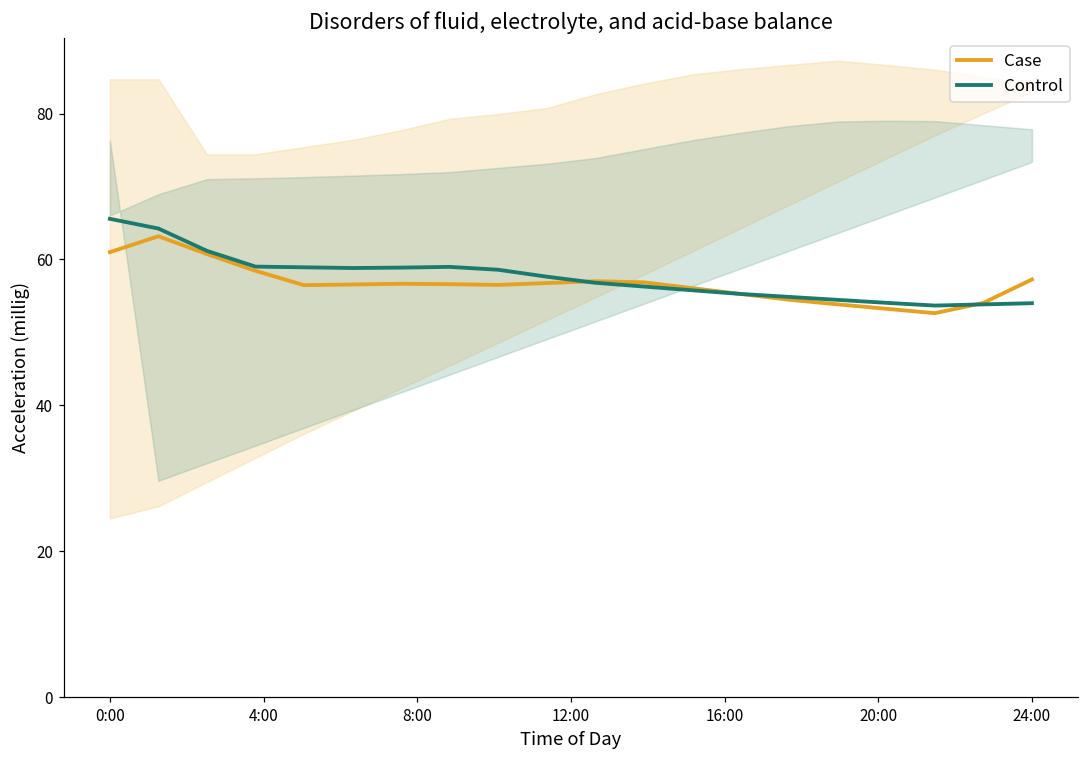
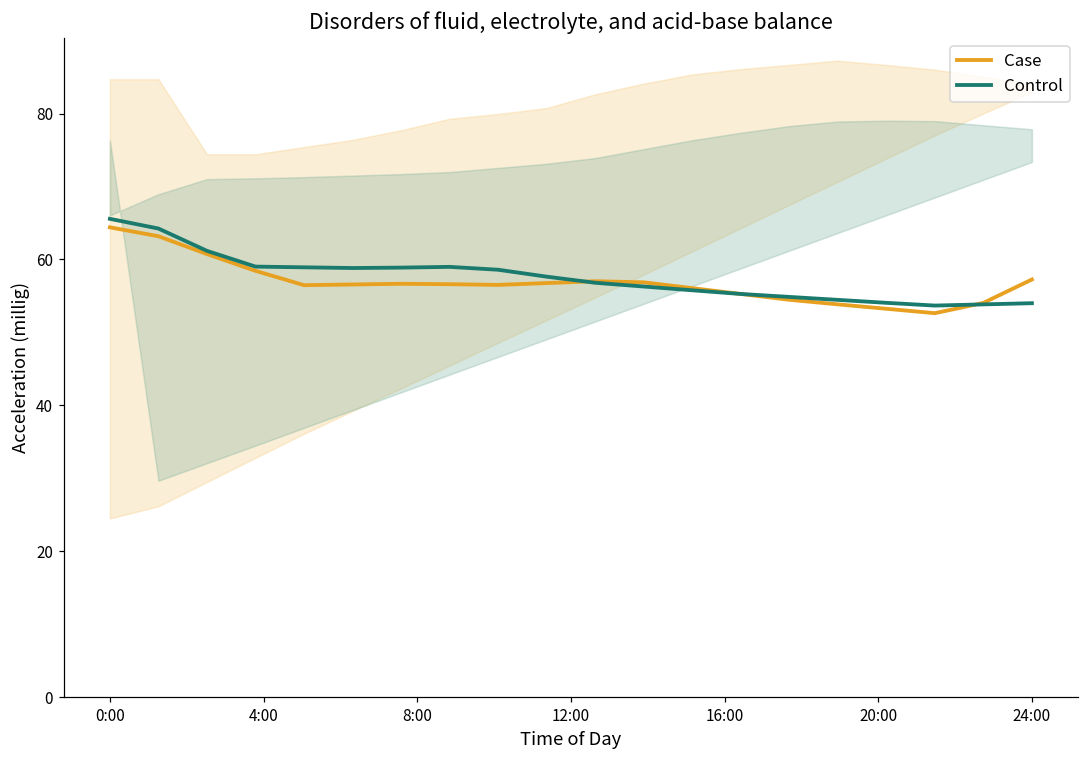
  {
    "Case": {
-     "0:00": 61,
+     "0:00": 64,
      "24:00": 57
    },
    "Control": {
      "0:00": 66,
      "24:00": 54
    }
  }
